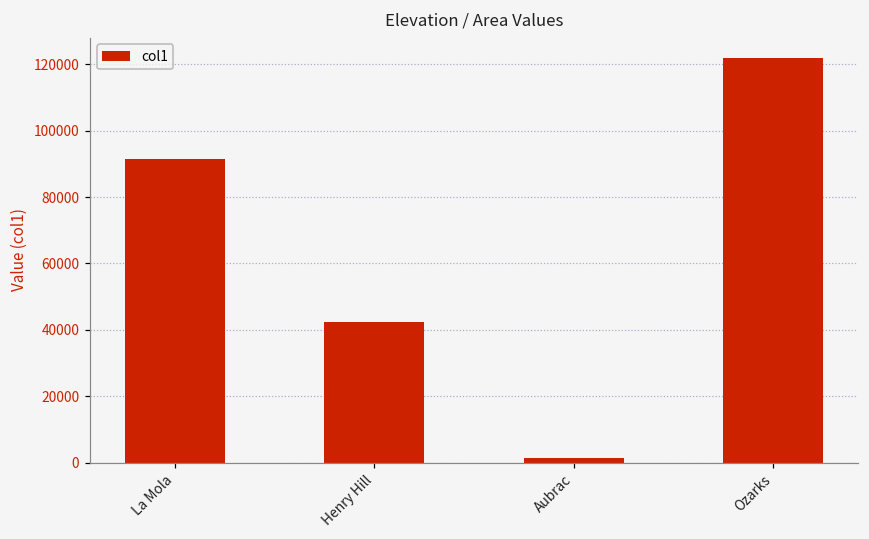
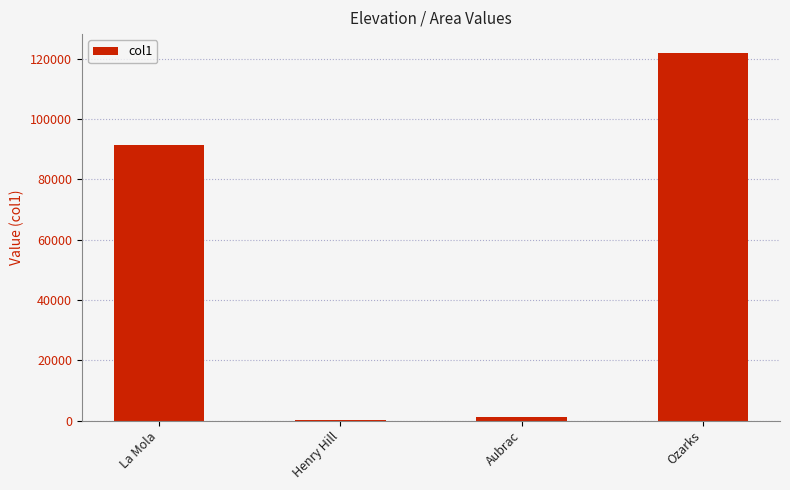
  {
    "La Mola": 91000,
-   "Henry Hill": 42000,
+   "Henry Hill": 0,
    "Aubrac": 1000,
    "Ozarks": 122000
  }
